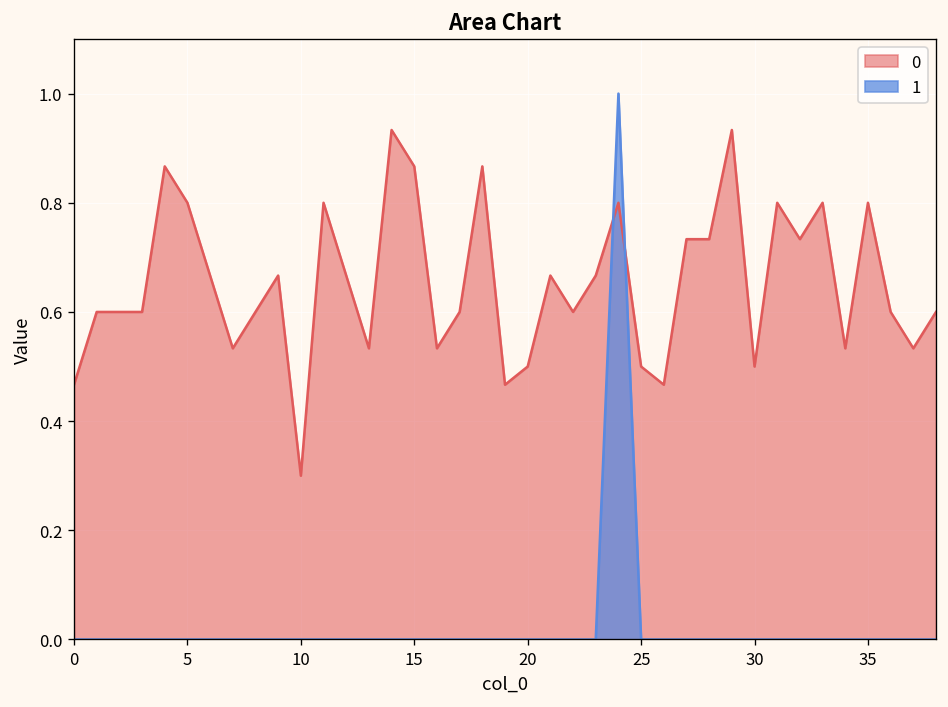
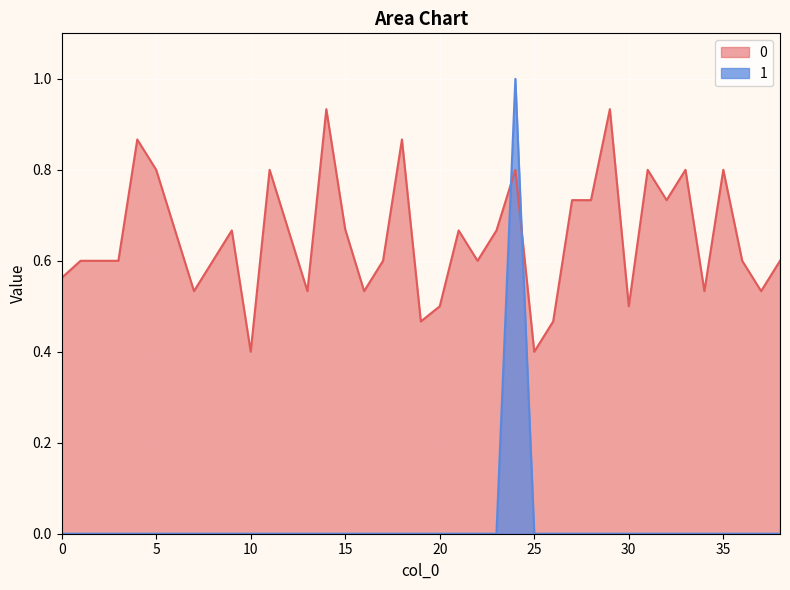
  {
    "0": {
-     "0": 0.47,
+     "0": 0.56,
      "5": 0.80,
-     "10": 0.3,
-     "15": 0.87,
+     "10": 0.4,
+     "15": 0.67,
      "20": 0.50,
-     "25": 0.5,
+     "25": 0.4,
      "30": 0.50,
      "35": 0.80
    },
    "1": {
      "0": 0.00,
      "5": 0.00,
      "10": 0.00,
      "15": 0.00,
      "20": 0.00,
      "25": 0.00,
      "30": 0.00,
      "35": 0.00
    }
  }
